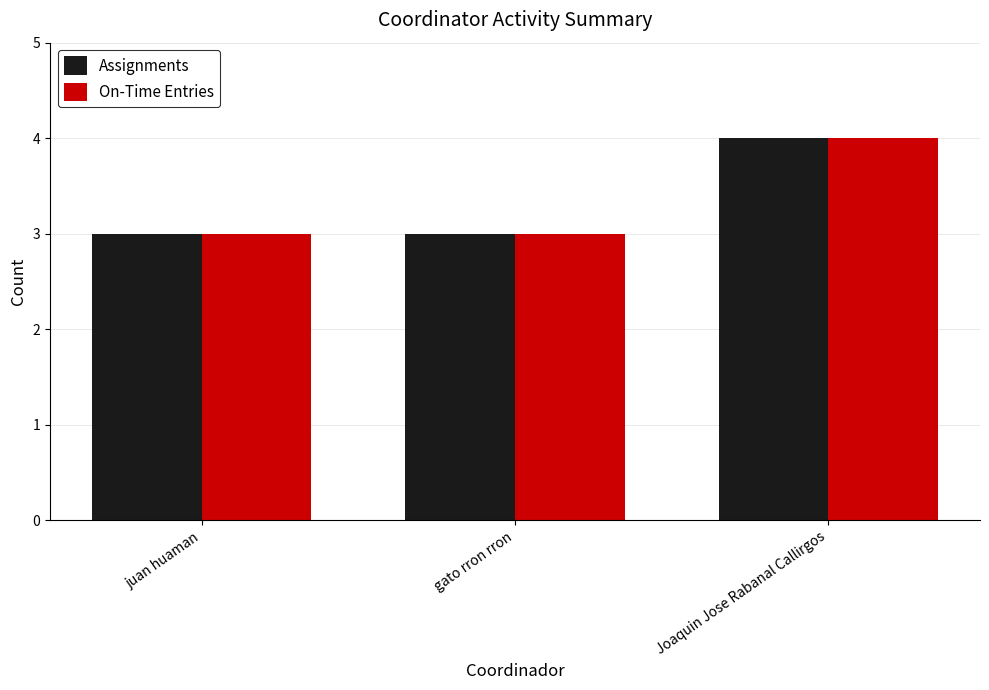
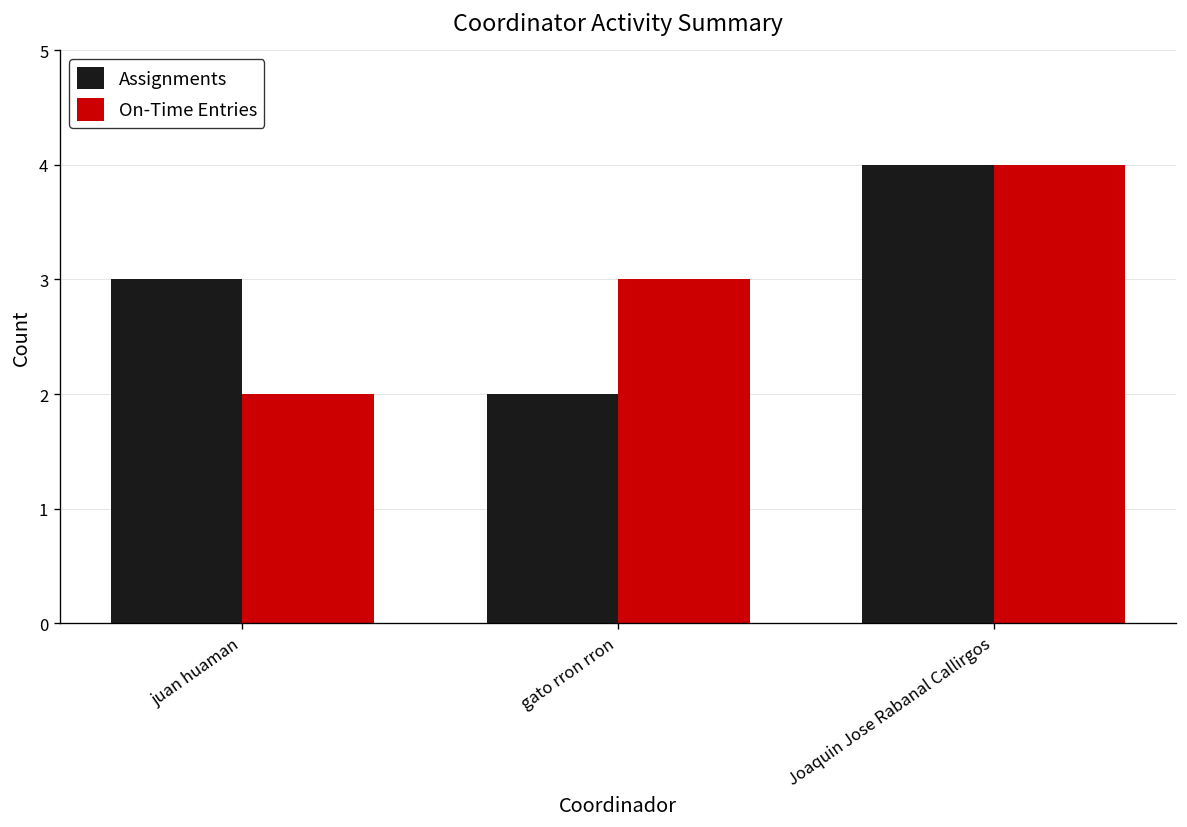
  {
    "Assignments": {
      "juan huaman": 3,
-     "gato rron rron": 3,
+     "gato rron rron": 2,
      "Joaquin Jose Rabanal Callirgos": 4
    },
    "On-Time Entries": {
-     "juan huaman": 3,
+     "juan huaman": 2,
      "gato rron rron": 3,
      "Joaquin Jose Rabanal Callirgos": 4
    }
  }
